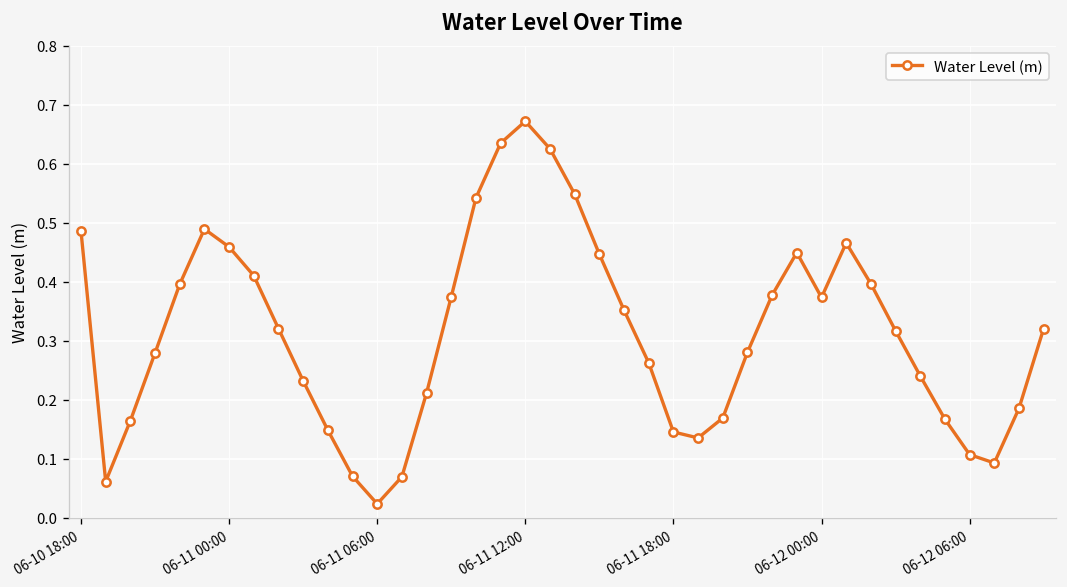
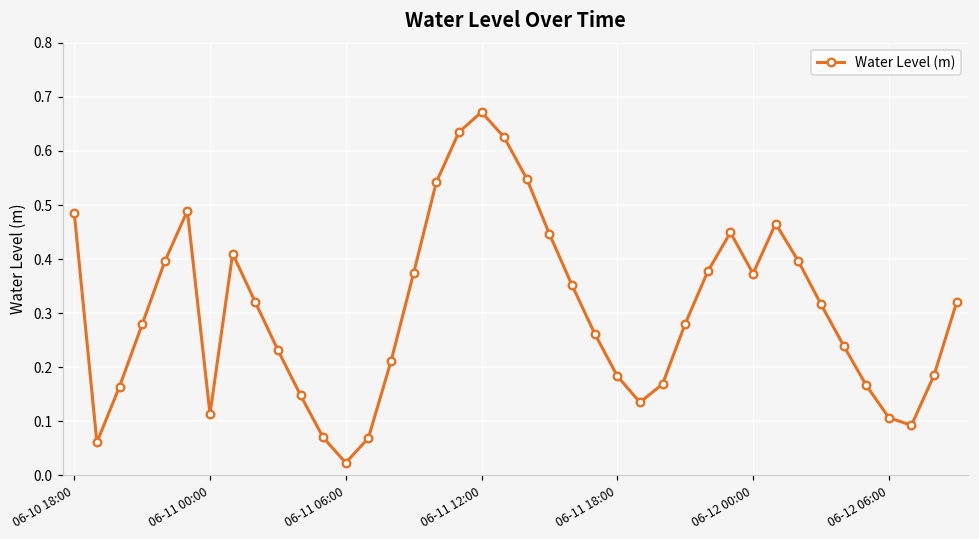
  {
    "06-10 18:00": 0.49,
-   "06-11 00:00": 0.46,
+   "06-11 00:00": 0.11,
    "06-11 06:00": 0.02,
    "06-11 12:00": 0.67,
-   "06-11 18:00": 0.15,
+   "06-11 18:00": 0.18,
    "06-12 00:00": 0.37,
    "06-12 06:00": 0.11
  }
